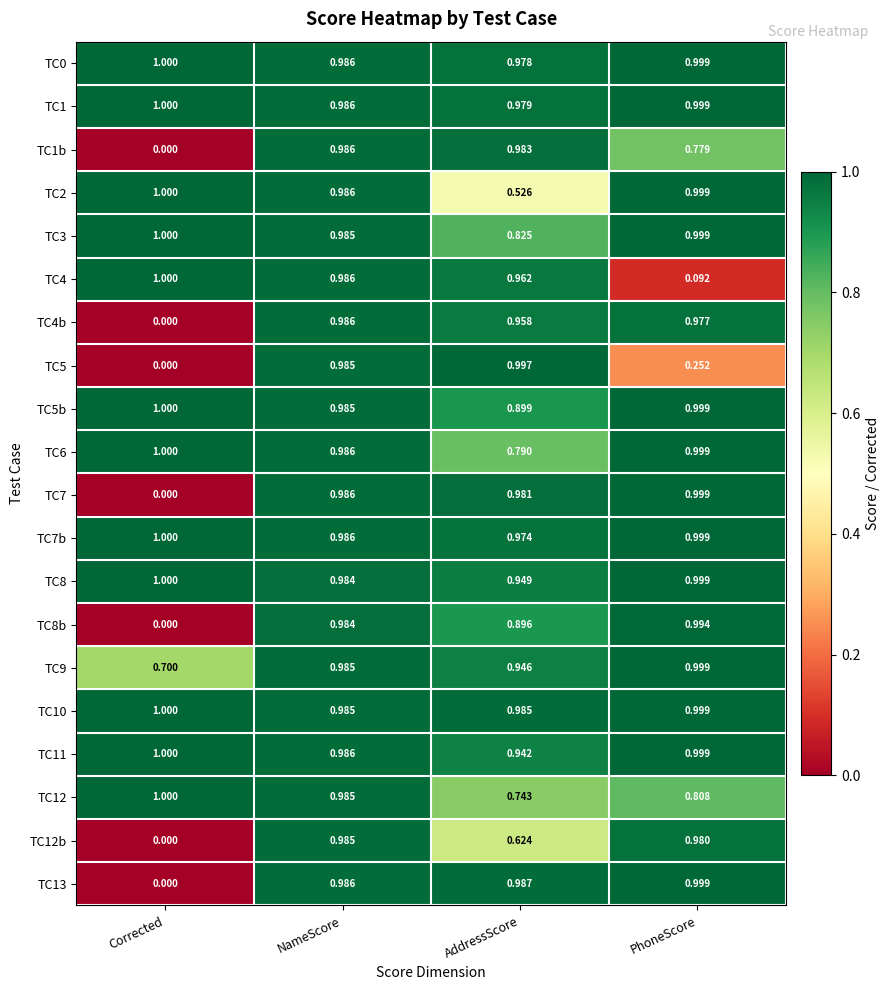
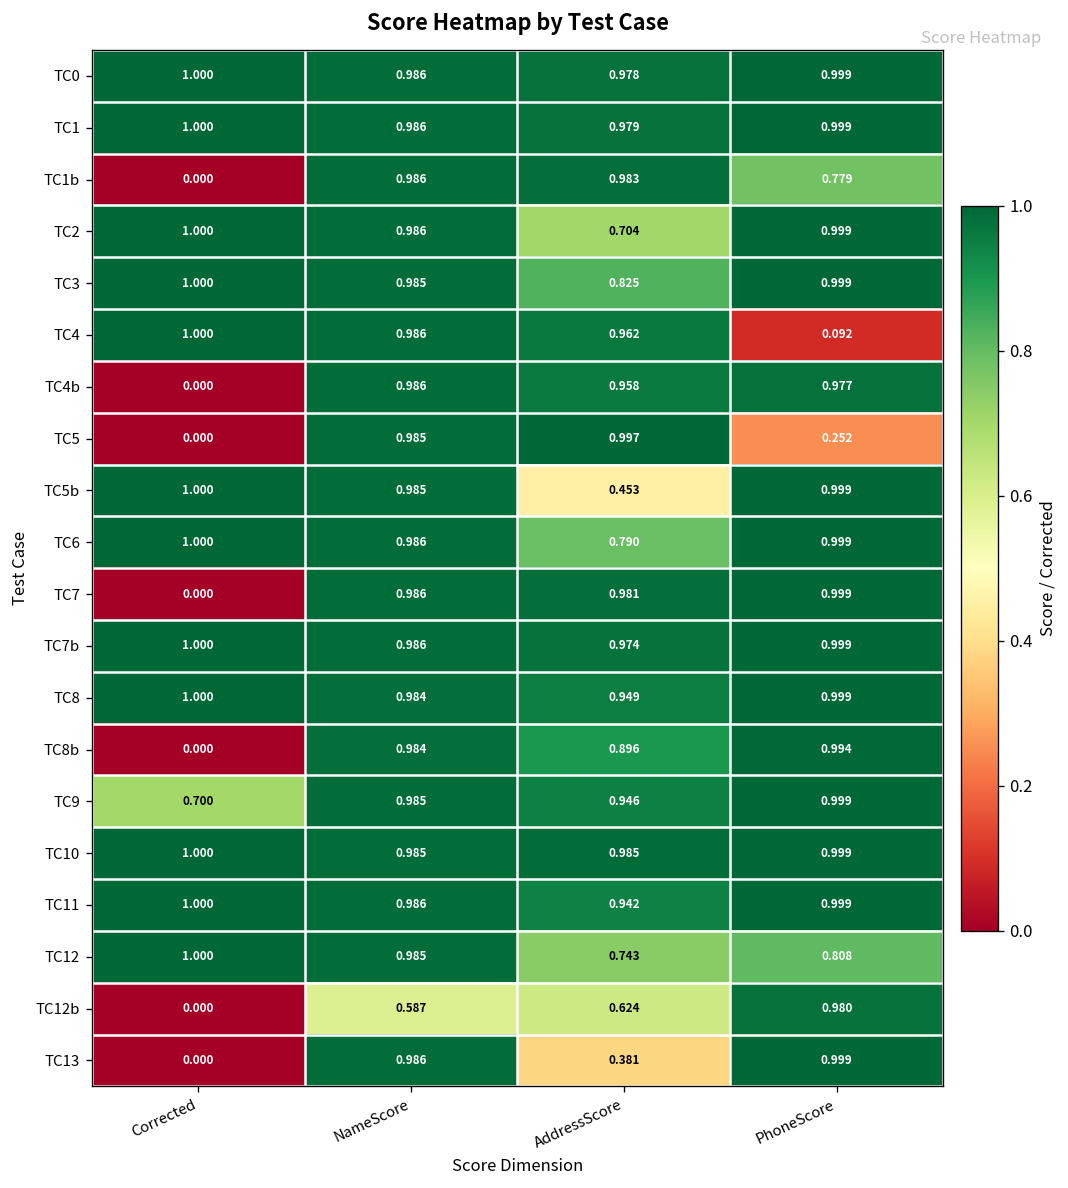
  {
    "TC0": {
      "Corrected": 1.000,
      "NameScore": 0.986,
      "AddressScore": 0.978,
      "PhoneScore": 0.999
    },
    "TC1": {
      "Corrected": 1.000,
      "NameScore": 0.986,
      "AddressScore": 0.979,
      "PhoneScore": 0.999
    },
    "TC1b": {
      "Corrected": 0.000,
      "NameScore": 0.986,
      "AddressScore": 0.983,
      "PhoneScore": 0.779
    },
    "TC2": {
      "Corrected": 1.000,
      "NameScore": 0.986,
-     "AddressScore": 0.526,
+     "AddressScore": 0.704,
      "PhoneScore": 0.999
    },
    "TC3": {
      "Corrected": 1.000,
      "NameScore": 0.985,
      "AddressScore": 0.825,
      "PhoneScore": 0.999
    },
    "TC4": {
      "Corrected": 1.000,
      "NameScore": 0.986,
      "AddressScore": 0.962,
      "PhoneScore": 0.092
    },
    "TC4b": {
      "Corrected": 0.000,
      "NameScore": 0.986,
      "AddressScore": 0.958,
      "PhoneScore": 0.977
    },
    "TC5": {
      "Corrected": 0.000,
      "NameScore": 0.985,
      "AddressScore": 0.997,
      "PhoneScore": 0.252
    },
    "TC5b": {
      "Corrected": 1.000,
      "NameScore": 0.985,
-     "AddressScore": 0.899,
+     "AddressScore": 0.453,
      "PhoneScore": 0.999
    },
    "TC6": {
      "Corrected": 1.000,
      "NameScore": 0.986,
      "AddressScore": 0.790,
      "PhoneScore": 0.999
    },
    "TC7": {
      "Corrected": 0.000,
      "NameScore": 0.986,
      "AddressScore": 0.981,
      "PhoneScore": 0.999
    },
    "TC7b": {
      "Corrected": 1.000,
      "NameScore": 0.986,
      "AddressScore": 0.974,
      "PhoneScore": 0.999
    },
    "TC8": {
      "Corrected": 1.000,
      "NameScore": 0.984,
      "AddressScore": 0.949,
      "PhoneScore": 0.999
    },
    "TC8b": {
      "Corrected": 0.000,
      "NameScore": 0.984,
      "AddressScore": 0.896,
      "PhoneScore": 0.994
    },
    "TC9": {
      "Corrected": 0.700,
      "NameScore": 0.985,
      "AddressScore": 0.946,
      "PhoneScore": 0.999
    },
    "TC10": {
      "Corrected": 1.000,
      "NameScore": 0.985,
      "AddressScore": 0.985,
      "PhoneScore": 0.999
    },
    "TC11": {
      "Corrected": 1.000,
      "NameScore": 0.986,
      "AddressScore": 0.942,
      "PhoneScore": 0.999
    },
    "TC12": {
      "Corrected": 1.000,
      "NameScore": 0.985,
      "AddressScore": 0.743,
      "PhoneScore": 0.808
    },
    "TC12b": {
      "Corrected": 0.000,
-     "NameScore": 0.985,
+     "NameScore": 0.587,
      "AddressScore": 0.624,
      "PhoneScore": 0.980
    },
    "TC13": {
      "Corrected": 0.000,
      "NameScore": 0.986,
-     "AddressScore": 0.987,
+     "AddressScore": 0.381,
      "PhoneScore": 0.999
    }
  }
